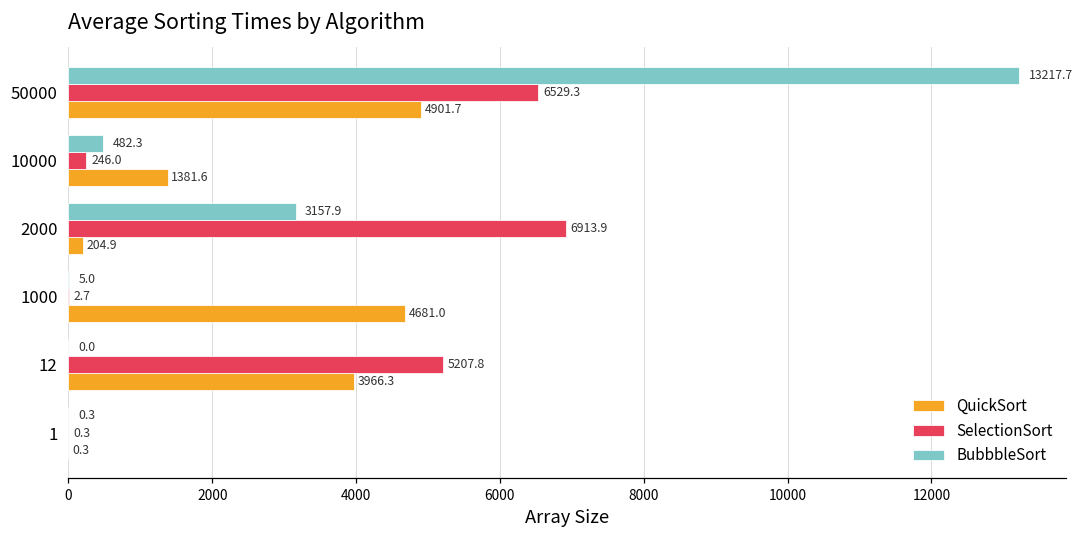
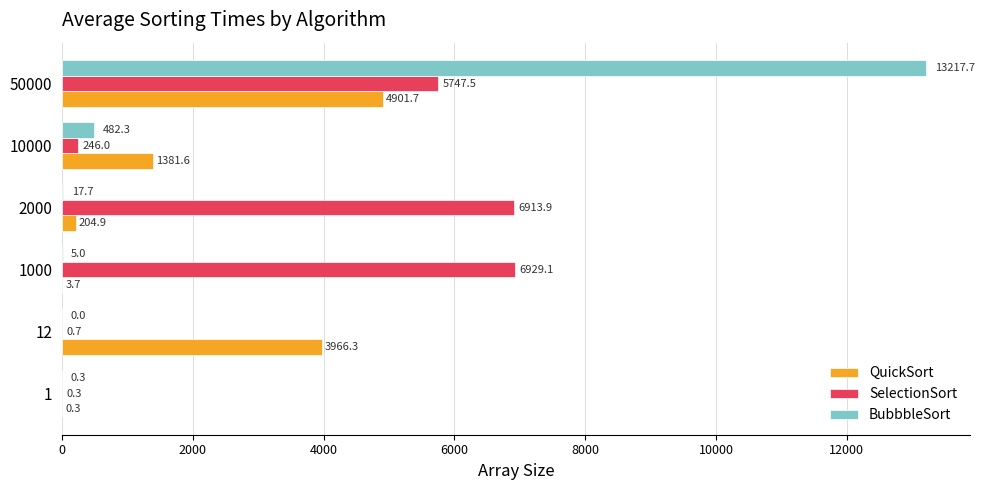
  {
    "QuickSort": {
      "50000": 4901.7,
      "10000": 1381.6,
      "2000": 204.9,
-     "1000": 4681.0,
+     "1000": 3.7,
      "12": 3966.3,
      "1": 0.3
    },
    "SelectionSort": {
-     "50000": 6529.3,
+     "50000": 5747.5,
      "10000": 246.0,
      "2000": 6913.9,
-     "1000": 2.7,
-     "12": 5207.8,
+     "1000": 6929.1,
+     "12": 0.7,
      "1": 0.3
    },
    "BubbbleSort": {
      "50000": 13217.7,
      "10000": 482.3,
-     "2000": 3157.9,
+     "2000": 17.7,
      "1000": 5.0,
      "12": 0.0,
      "1": 0.3
    }
  }
